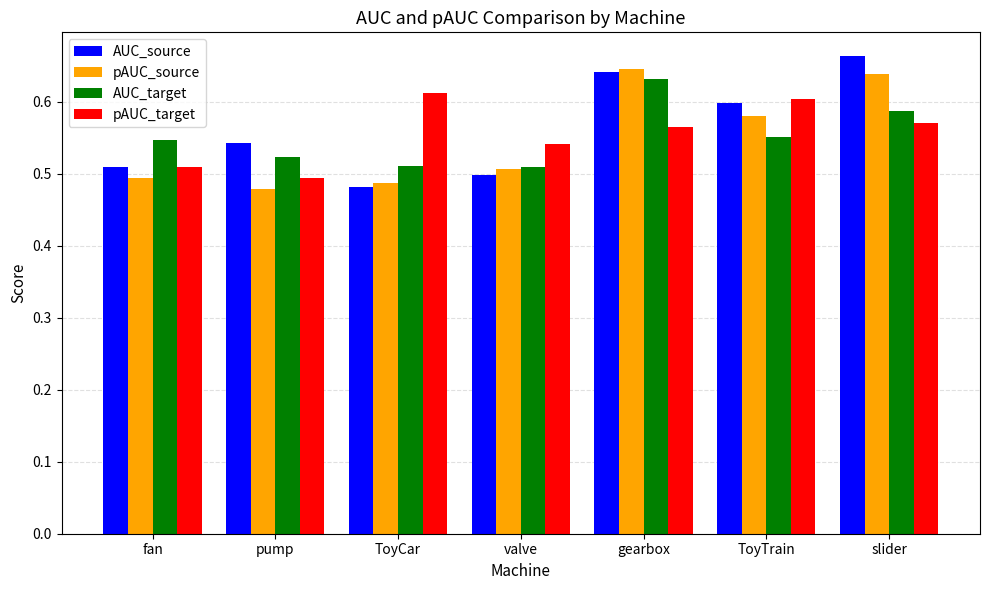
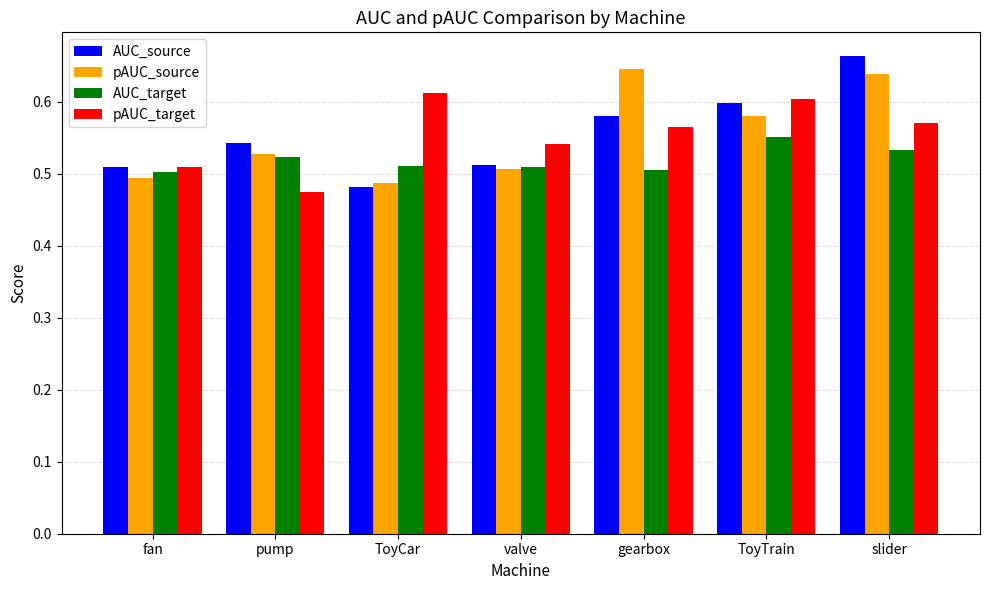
  {
    "AUC_source": {
      "fan": 0.51,
      "pump": 0.54,
      "ToyCar": 0.48,
-     "valve": 0.50,
-     "gearbox": 0.64,
+     "valve": 0.51,
+     "gearbox": 0.58,
      "ToyTrain": 0.60,
      "slider": 0.66
    },
    "pAUC_source": {
      "fan": 0.49,
-     "pump": 0.48,
+     "pump": 0.53,
      "ToyCar": 0.49,
      "valve": 0.51,
      "gearbox": 0.64,
      "ToyTrain": 0.58,
      "slider": 0.64
    },
    "AUC_target": {
-     "fan": 0.55,
+     "fan": 0.50,
      "pump": 0.52,
      "ToyCar": 0.51,
      "valve": 0.51,
-     "gearbox": 0.63,
+     "gearbox": 0.51,
      "ToyTrain": 0.55,
-     "slider": 0.59
+     "slider": 0.53
    },
    "pAUC_target": {
      "fan": 0.51,
-     "pump": 0.49,
+     "pump": 0.47,
      "ToyCar": 0.61,
      "valve": 0.54,
      "gearbox": 0.57,
      "ToyTrain": 0.60,
      "slider": 0.57
    }
  }
